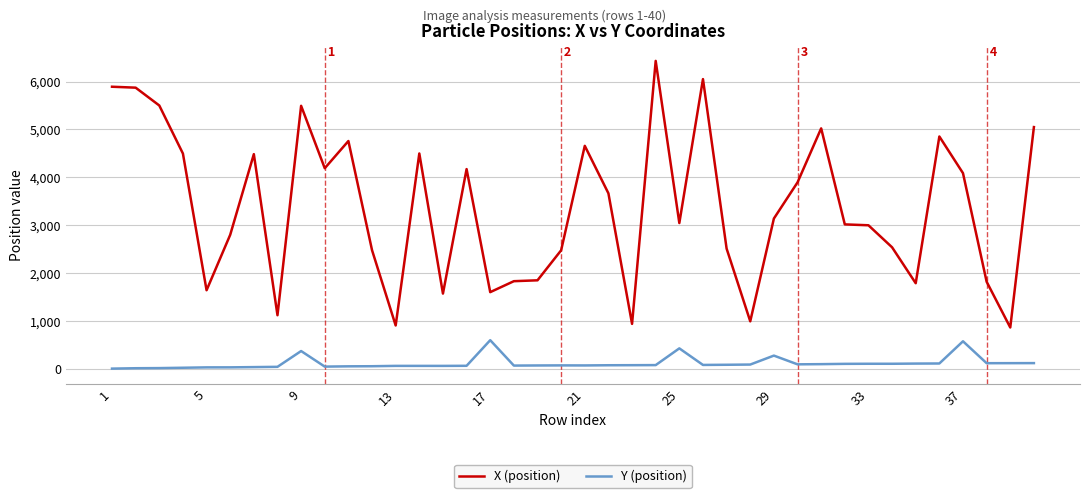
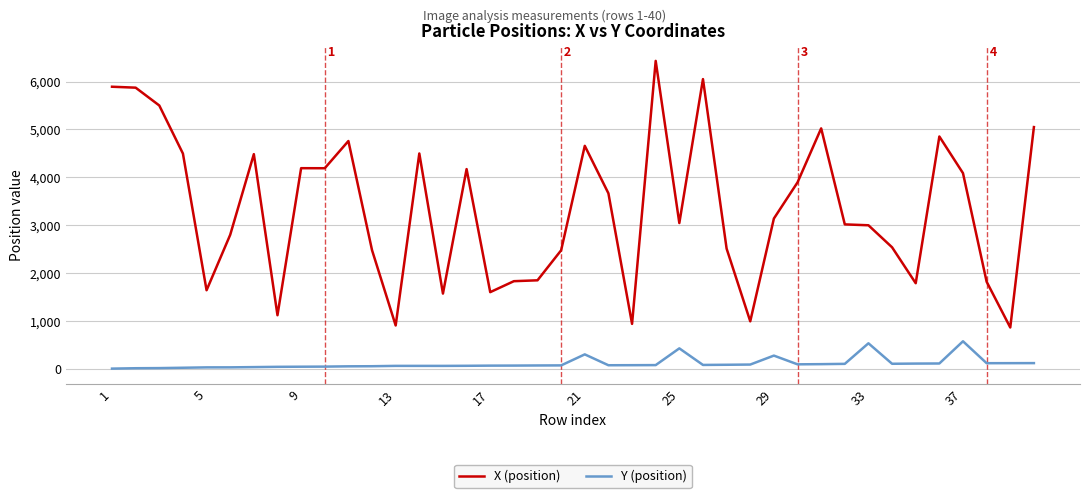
  {
    "X (position)": {
      "1": "5,900",
      "5": "1,600",
-     "9": "5,500",
+     "9": "4,200",
      "13": "900",
      "17": "1,600",
      "21": "4,700",
      "25": "3,000",
      "29": "3,100",
      "33": "3,000",
      "37": "4,100"
    },
    "Y (position)": {
      "1": "0",
      "5": "0",
-     "9": "400",
+     "9": "0",
      "13": "100",
-     "17": "600",
-     "21": "100",
+     "17": "100",
+     "21": "300",
      "25": "400",
      "29": "300",
-     "33": "100",
+     "33": "500",
      "37": "600"
    }
  }
